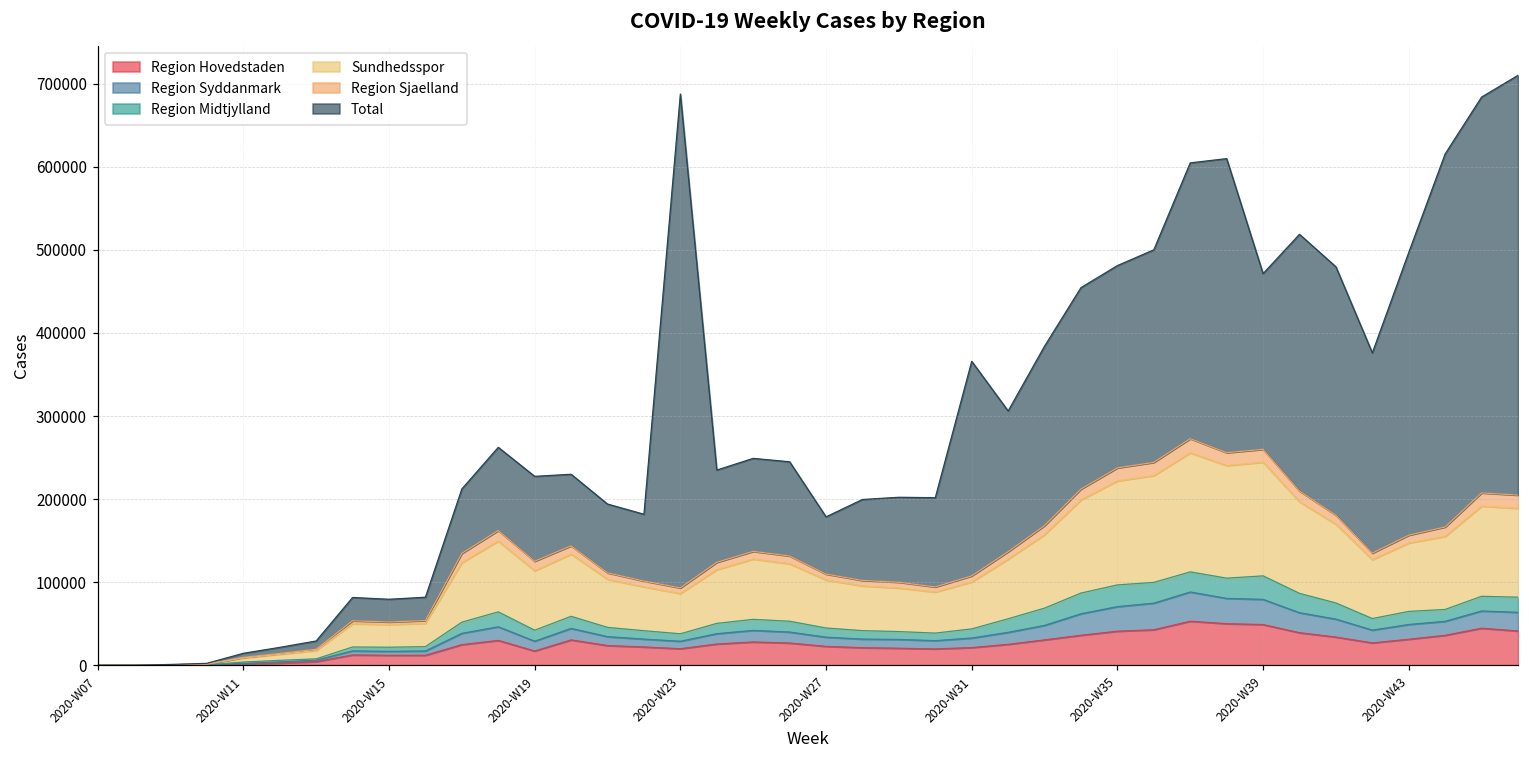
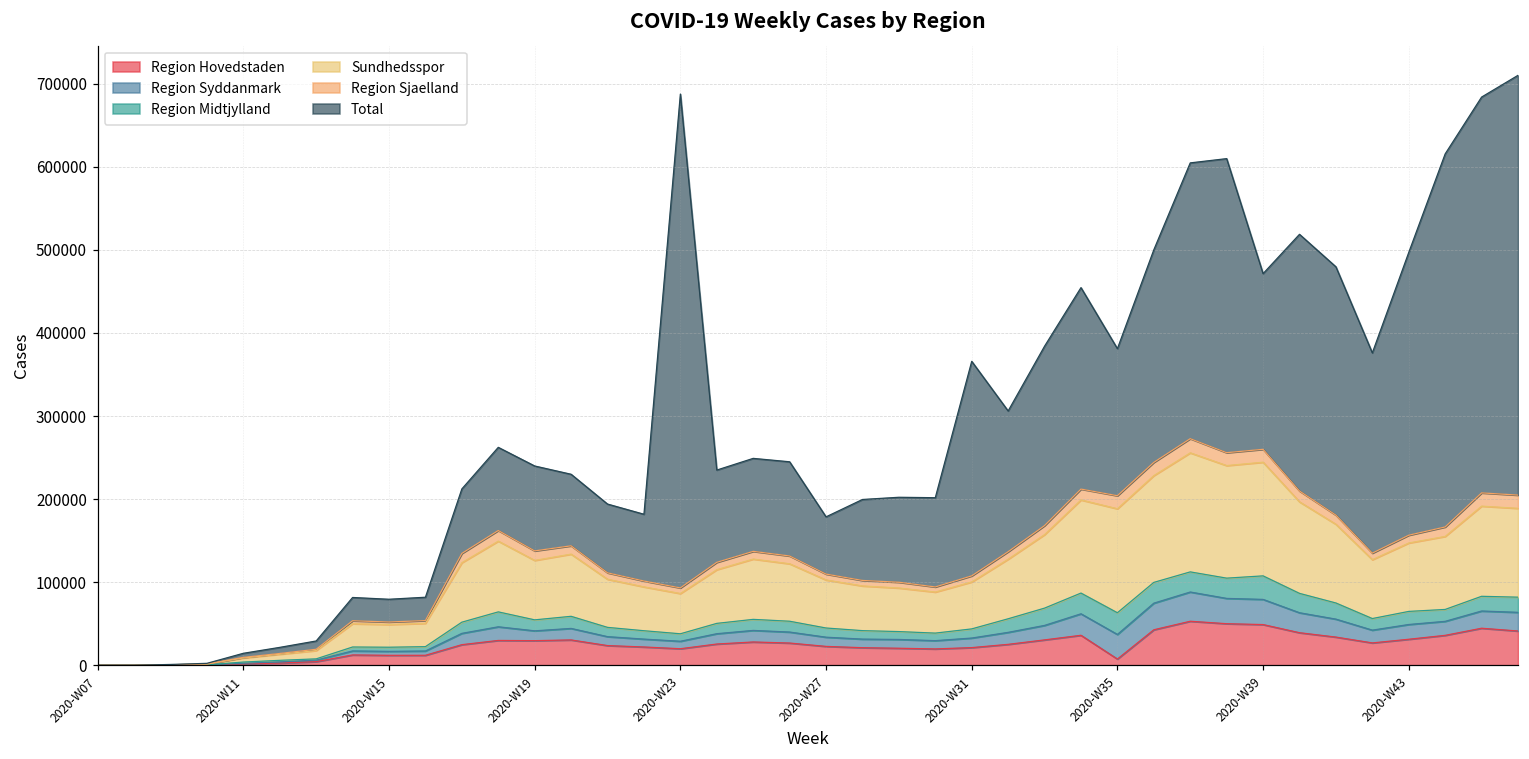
  {
    "Region Hovedstaden": {
      "2020-W15": 10000,
-     "2020-W19": 20000,
+     "2020-W19": 30000,
      "2020-W23": 20000,
      "2020-W27": 20000,
      "2020-W31": 20000,
-     "2020-W35": 40000,
+     "2020-W35": 10000,
      "2020-W39": 50000,
      "2020-W43": 30000
    },
    "Total": {
      "2020-W11": 0,
      "2020-W15": 30000,
      "2020-W19": 100000,
      "2020-W23": 590000,
      "2020-W27": 70000,
      "2020-W31": 260000,
-     "2020-W35": 240000,
+     "2020-W35": 180000,
      "2020-W39": 210000,
      "2020-W43": 340000
    }
  }
